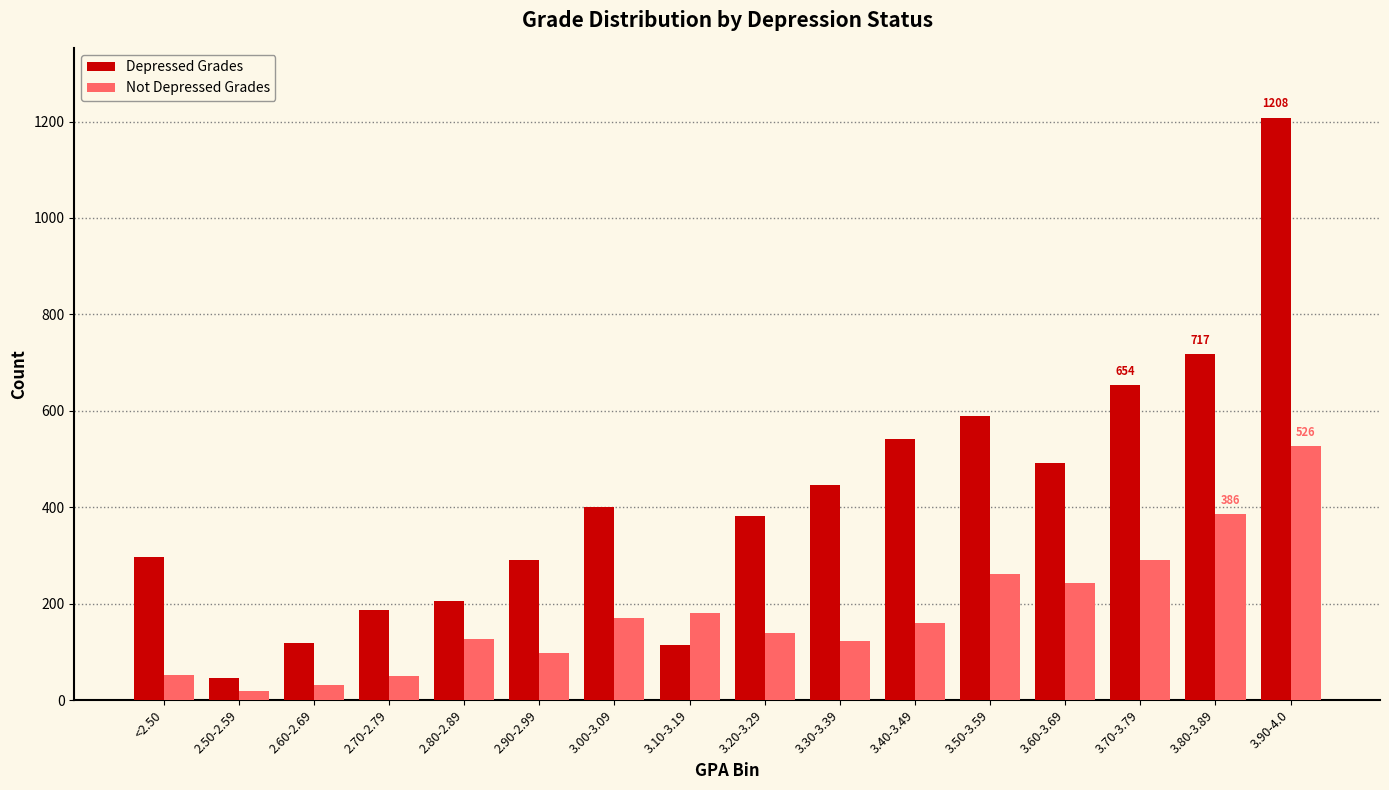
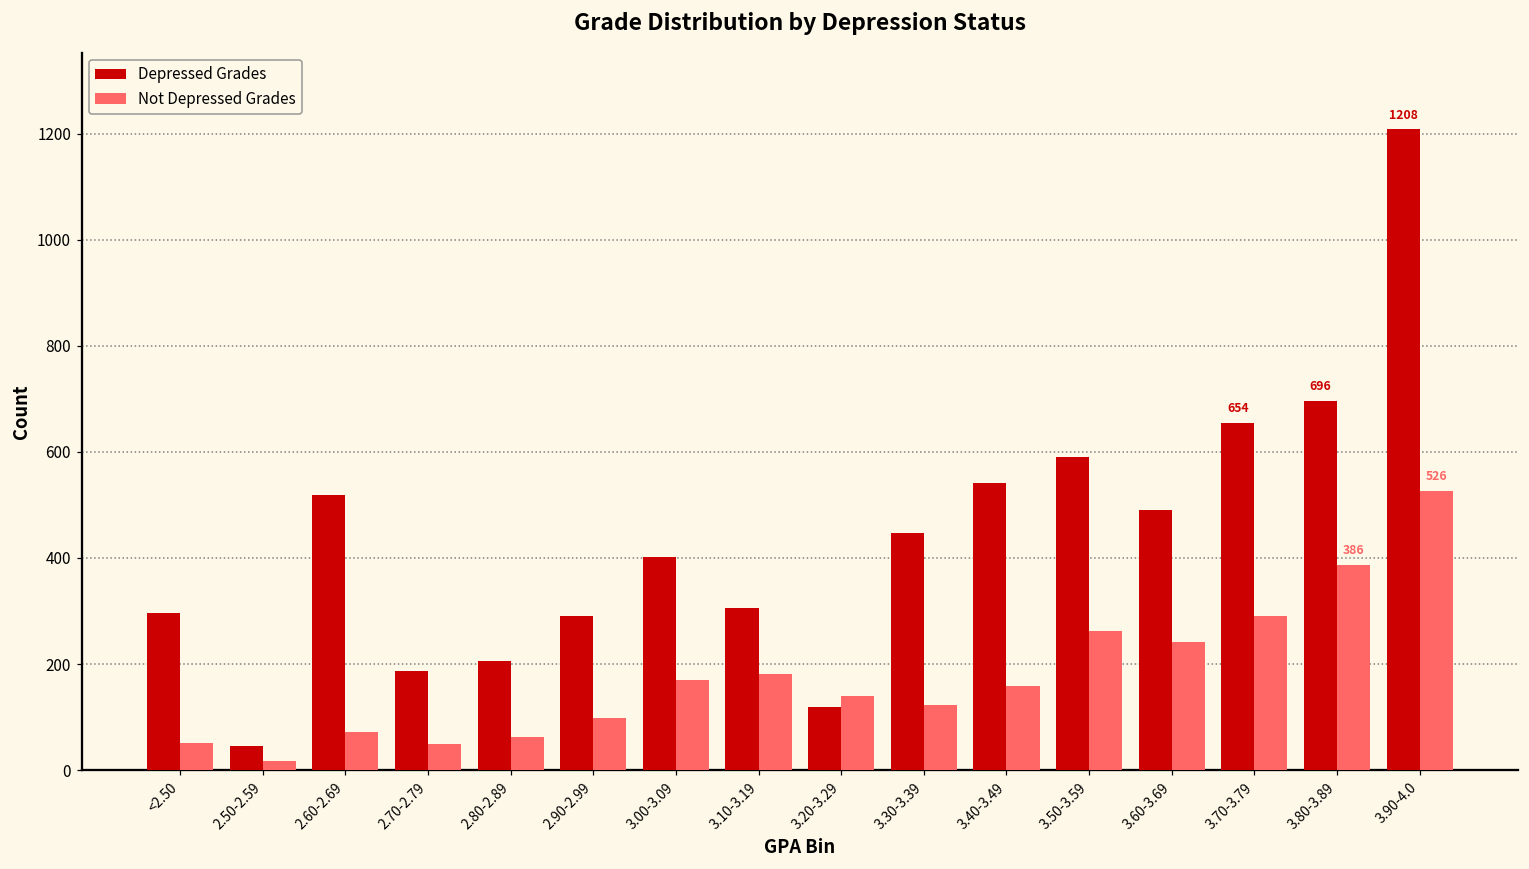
  {
    "Depressed Grades": {
-     "2.60-2.69": 120,
-     "3.10-3.19": 120,
-     "3.20-3.29": 380,
+     "2.60-2.69": 520,
+     "3.10-3.19": 310,
+     "3.20-3.29": 120,
      "3.70-3.79": 654,
-     "3.80-3.89": 717,
+     "3.80-3.89": 696,
      "3.90-4.0": 1208
    },
    "Not Depressed Grades": {
      "<2.50": 50,
      "2.50-2.59": 20,
-     "2.60-2.69": 30,
+     "2.60-2.69": 70,
      "2.70-2.79": 50,
-     "2.80-2.89": 130,
+     "2.80-2.89": 60,
      "2.90-2.99": 100,
      "3.00-3.09": 170,
      "3.10-3.19": 180,
      "3.20-3.29": 140,
      "3.30-3.39": 120,
      "3.40-3.49": 160,
      "3.50-3.59": 260,
      "3.60-3.69": 240,
      "3.70-3.79": 290
    }
  }
